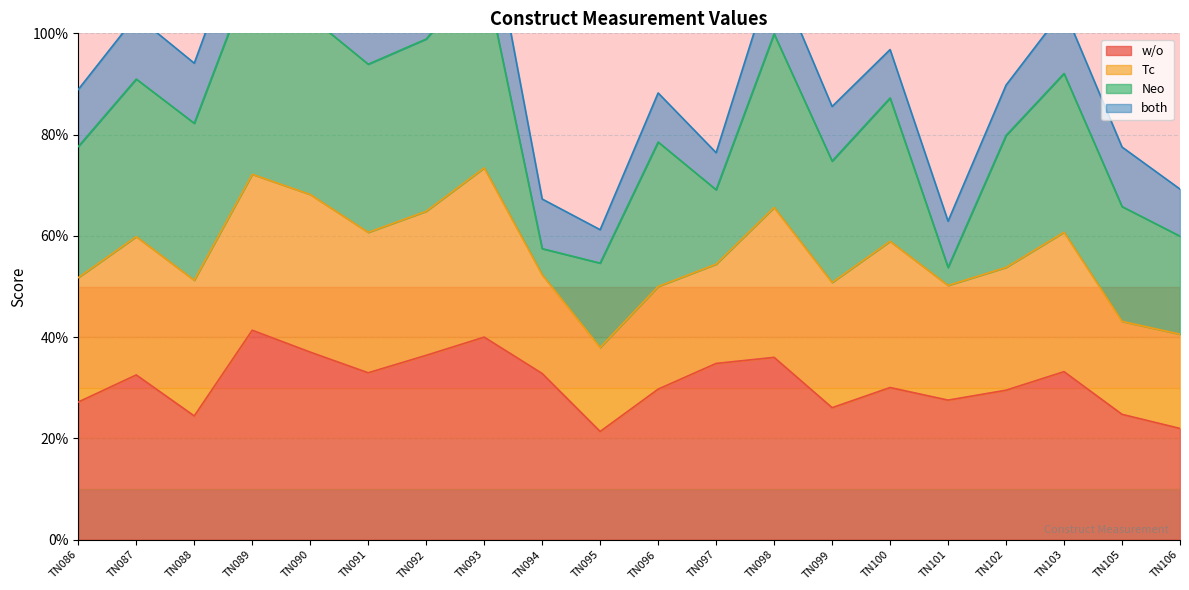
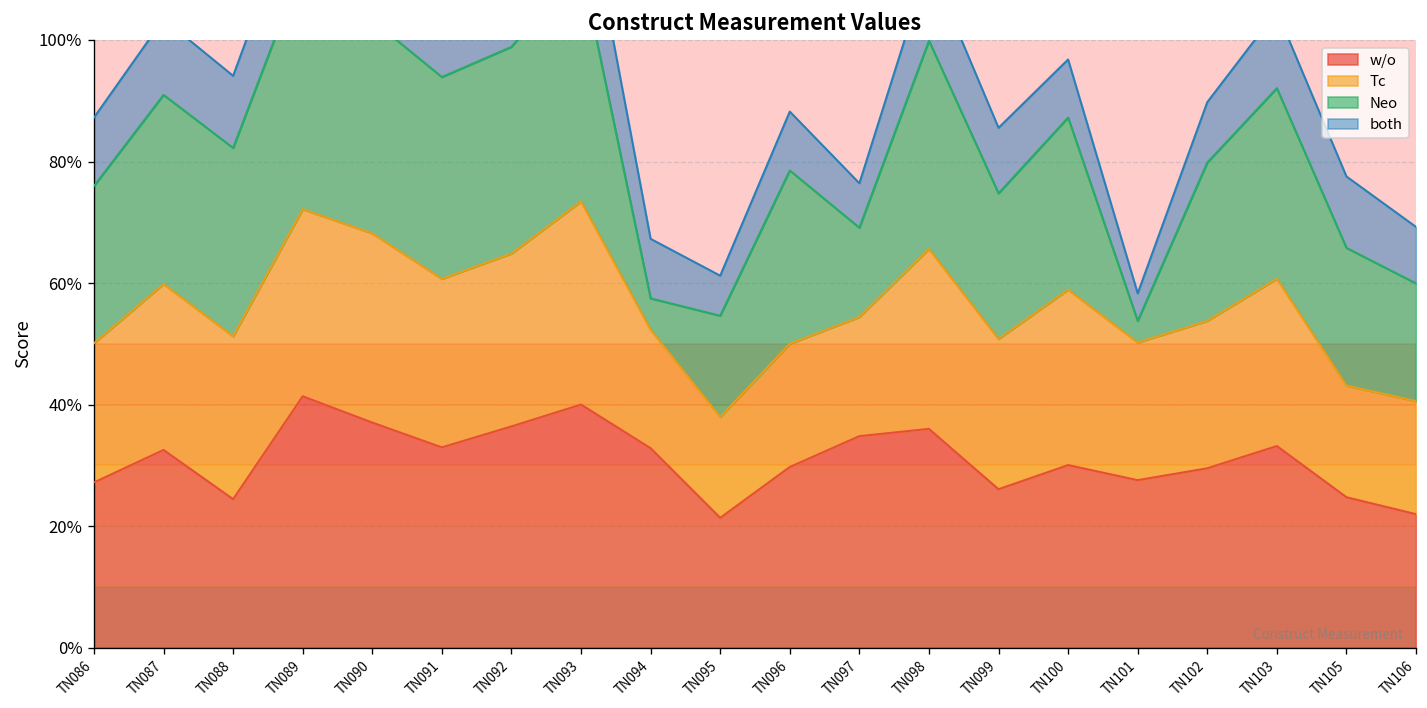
  {
    "w/o": {
      "TN086": "27%",
      "TN087": "33%",
      "TN088": "24%",
      "TN089": "41%",
      "TN090": "37%",
      "TN091": "33%",
      "TN092": "36%",
      "TN093": "40%",
      "TN094": "33%",
      "TN095": "21%",
      "TN096": "30%",
      "TN097": "35%",
      "TN098": "36%",
      "TN099": "26%",
      "TN100": "30%",
      "TN101": "28%",
      "TN102": "30%",
      "TN103": "33%",
      "TN105": "25%",
      "TN106": "22%"
    },
    "Tc": {
-     "TN086": "25%",
+     "TN086": "23%",
      "TN087": "27%",
      "TN088": "27%",
      "TN089": "31%",
      "TN090": "31%",
      "TN091": "28%",
      "TN092": "28%",
      "TN093": "33%",
      "TN094": "19%",
      "TN095": "17%",
      "TN096": "20%",
      "TN097": "20%",
      "TN098": "30%",
      "TN099": "25%",
      "TN100": "29%",
      "TN101": "23%",
      "TN102": "24%",
      "TN103": "28%",
      "TN105": "18%",
      "TN106": "19%"
    },
    "Neo": {
      "TN086": "26%",
      "TN087": "31%",
      "TN088": "31%",
      "TN091": "33%",
      "TN092": "34%",
      "TN094": "5%",
      "TN095": "17%",
      "TN096": "29%",
      "TN097": "15%",
      "TN098": "34%",
      "TN099": "24%",
      "TN100": "28%",
      "TN101": "4%",
      "TN102": "26%",
      "TN103": "31%",
      "TN105": "23%",
      "TN106": "19%"
    },
    "both": {
      "TN086": "11%",
      "TN088": "12%",
      "TN094": "10%",
      "TN095": "7%",
      "TN096": "10%",
      "TN097": "7%",
      "TN099": "11%",
      "TN100": "10%",
-     "TN101": "9%",
+     "TN101": "5%",
      "TN102": "10%",
      "TN105": "12%",
      "TN106": "9%"
    }
  }
